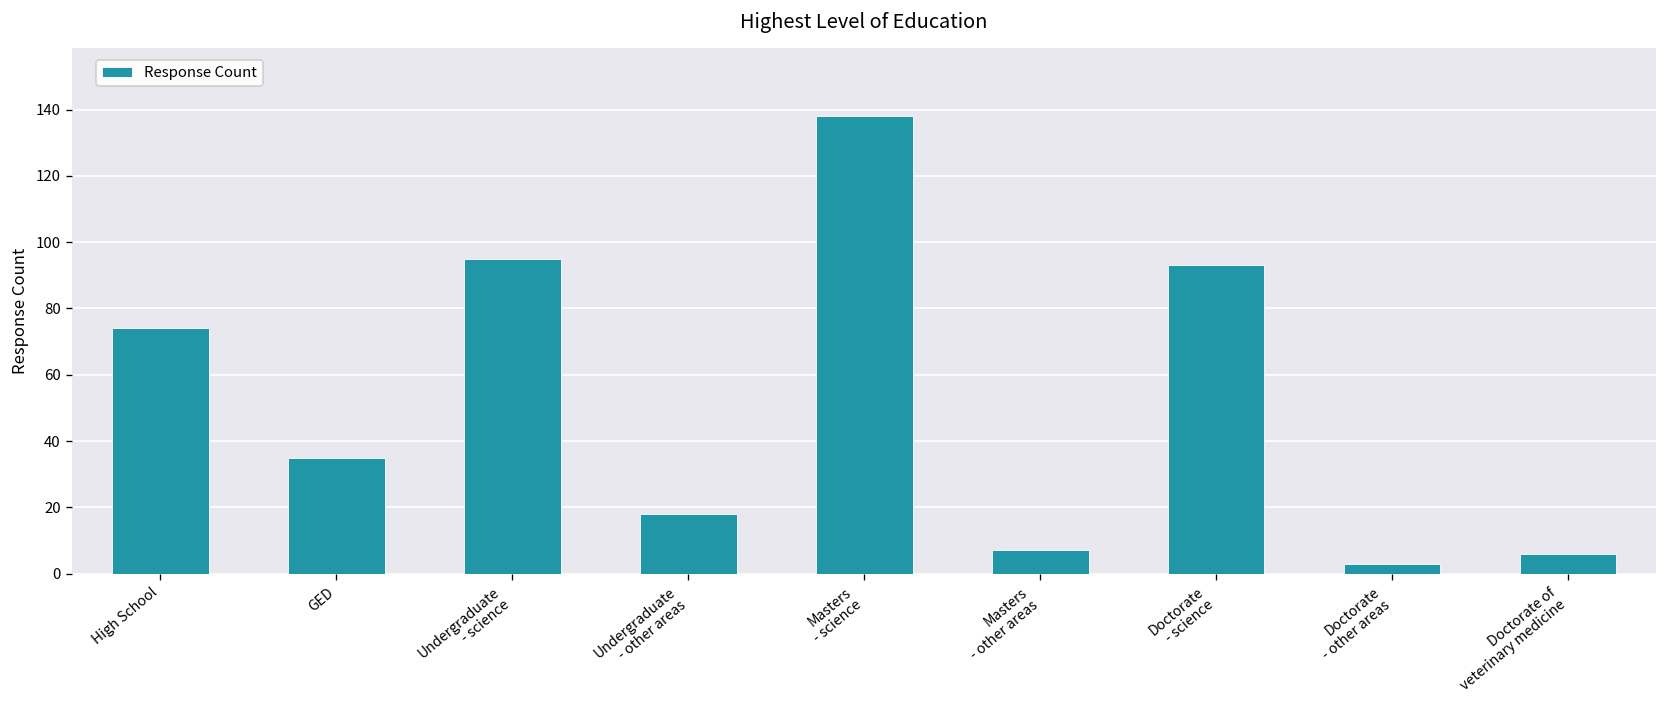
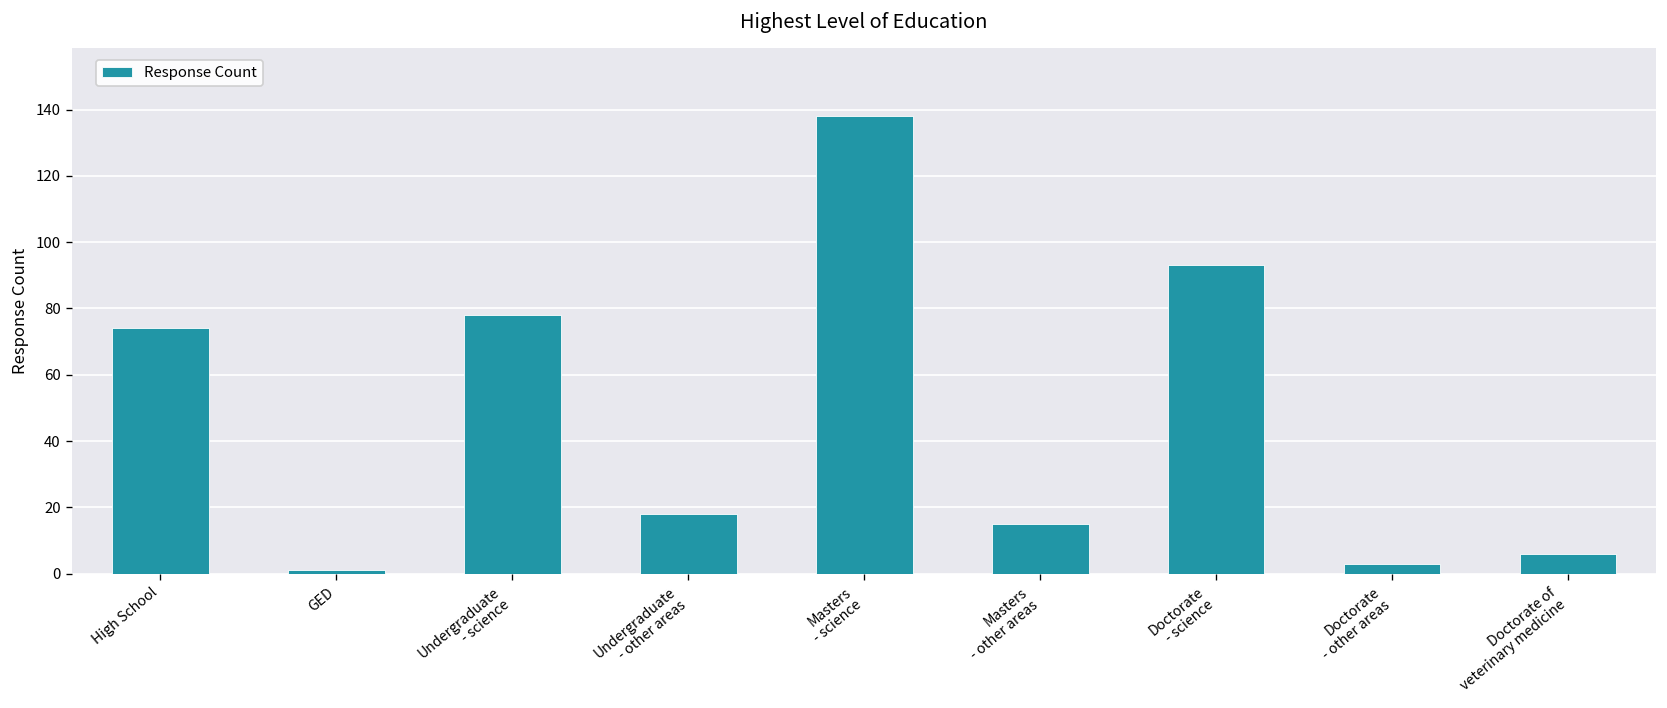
  {
    "High School": 74,
-   "GED": 35,
-   "Undergraduate - science": 95,
+   "GED": 1,
+   "Undergraduate - science": 78,
    "Undergraduate - other areas": 18,
    "Masters - science": 138,
-   "Masters - other areas": 7,
+   "Masters - other areas": 15,
    "Doctorate - science": 93,
    "Doctorate - other areas": 3,
    "Doctorate of veterinary medicine": 6
  }
